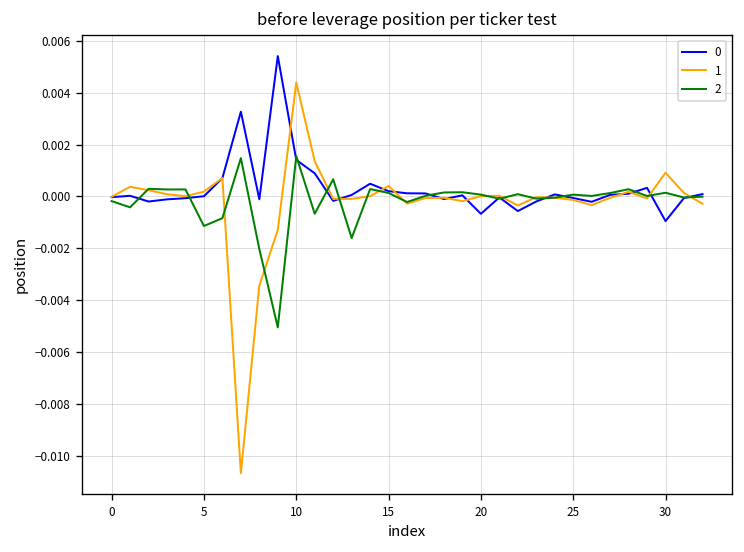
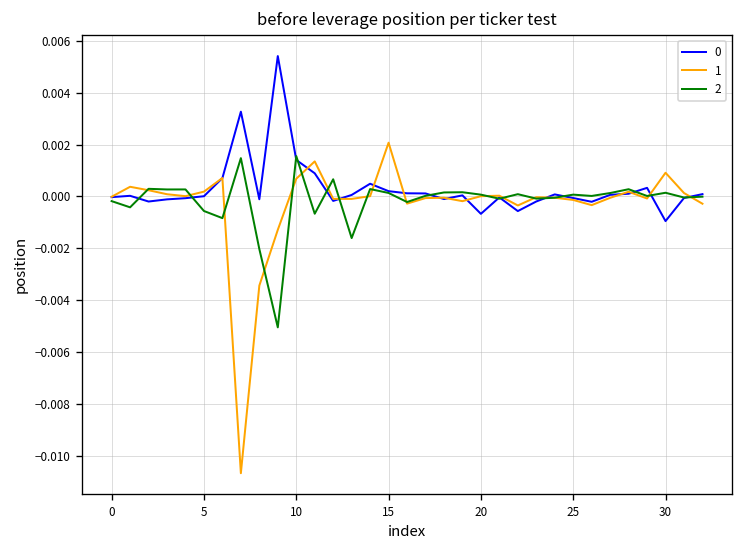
  {
    "0": {
      "5": 0.0000,
      "10": 0.0014,
      "20": -0.0007,
      "30": -0.0010
    },
    "1": {
      "5": 0.0002,
-     "10": 0.0044,
-     "15": 0.0004,
+     "10": 0.0007,
+     "15": 0.0021,
      "30": 0.0009
    },
    "2": {
      "0": -0.0002,
-     "5": -0.0011,
+     "5": -0.0006,
      "10": 0.0016,
      "25": 0.0001,
      "30": 0.0001
    }
  }
